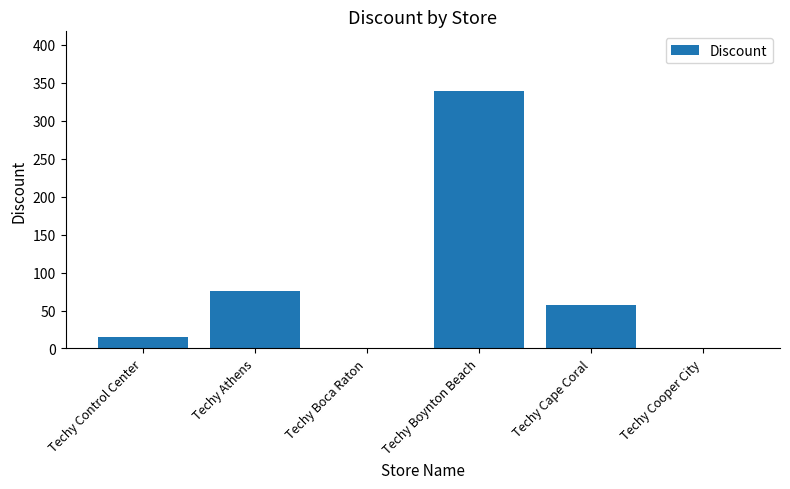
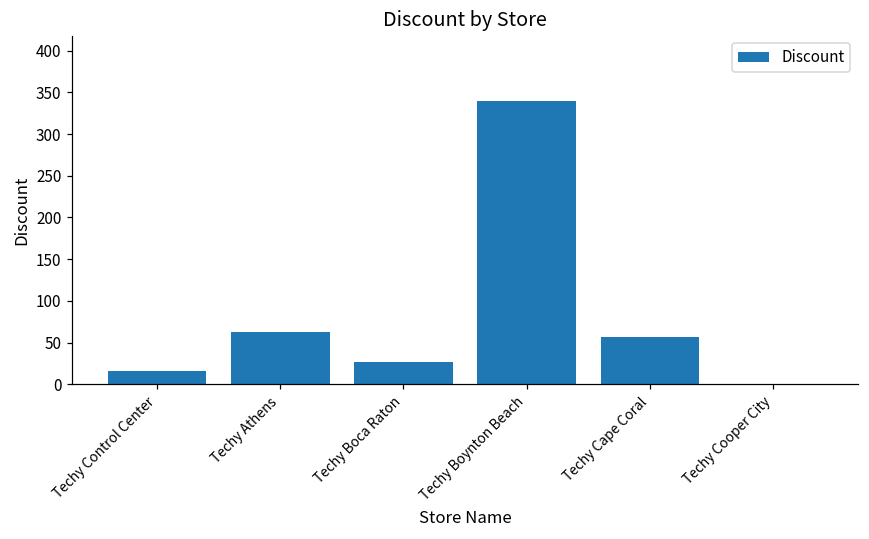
  {
    "Techy Control Center": 20,
-   "Techy Athens": 80,
-   "Techy Boca Raton": 0,
+   "Techy Athens": 60,
+   "Techy Boca Raton": 30,
    "Techy Boynton Beach": 340,
    "Techy Cape Coral": 60,
    "Techy Cooper City": 0
  }
